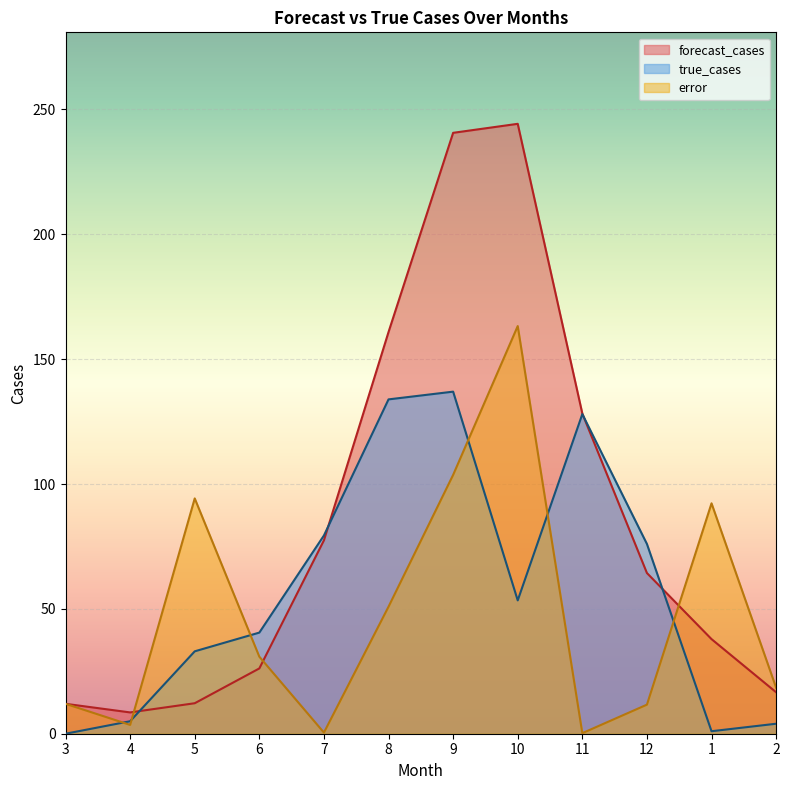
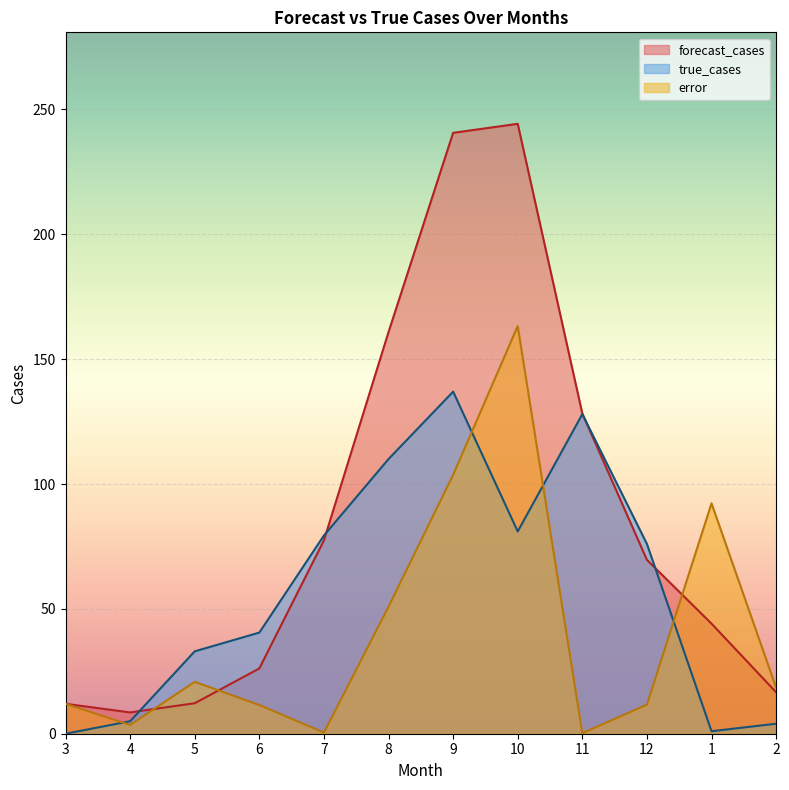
  {
    "forecast_cases": {
      "4": 9,
      "5": 12,
      "6": 26,
      "7": 77,
      "8": 161,
      "9": 241,
      "10": 244,
-     "12": 64,
-     "1": 38,
+     "12": 70,
+     "1": 44,
      "2": 17
    },
    "true_cases": {
      "3": 0,
      "4": 5,
      "5": 33,
      "6": 41,
      "7": 79,
-     "8": 134,
+     "8": 110,
      "9": 137,
-     "10": 53,
+     "10": 81,
      "12": 76,
      "1": 1,
      "2": 4
    },
    "error": {
      "4": 4,
-     "5": 94,
-     "6": 31,
+     "5": 21,
+     "6": 12,
      "7": 0,
      "8": 51,
      "9": 104,
      "10": 163,
      "11": 0,
      "12": 12,
      "1": 92,
      "2": 18
    }
  }
